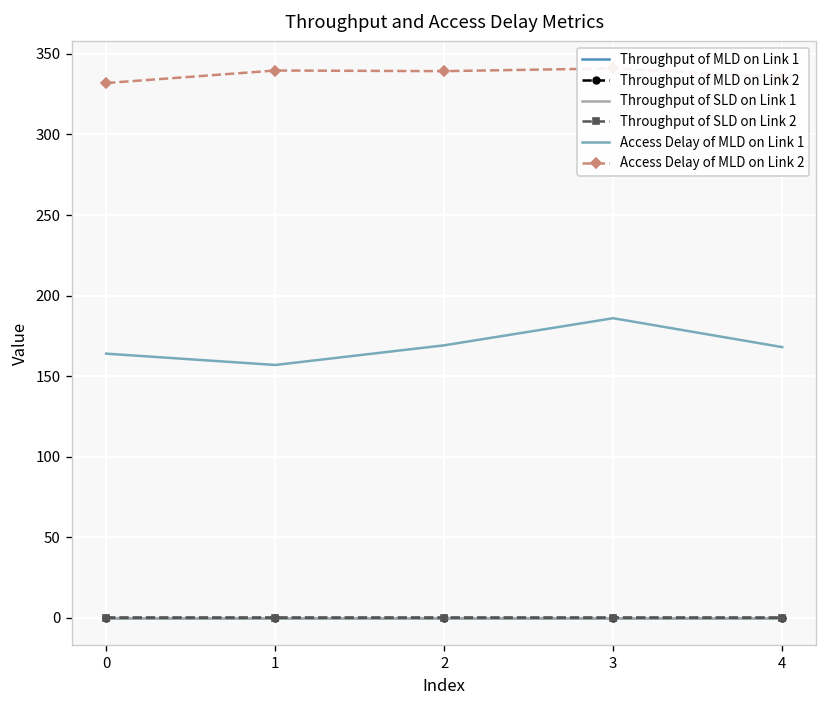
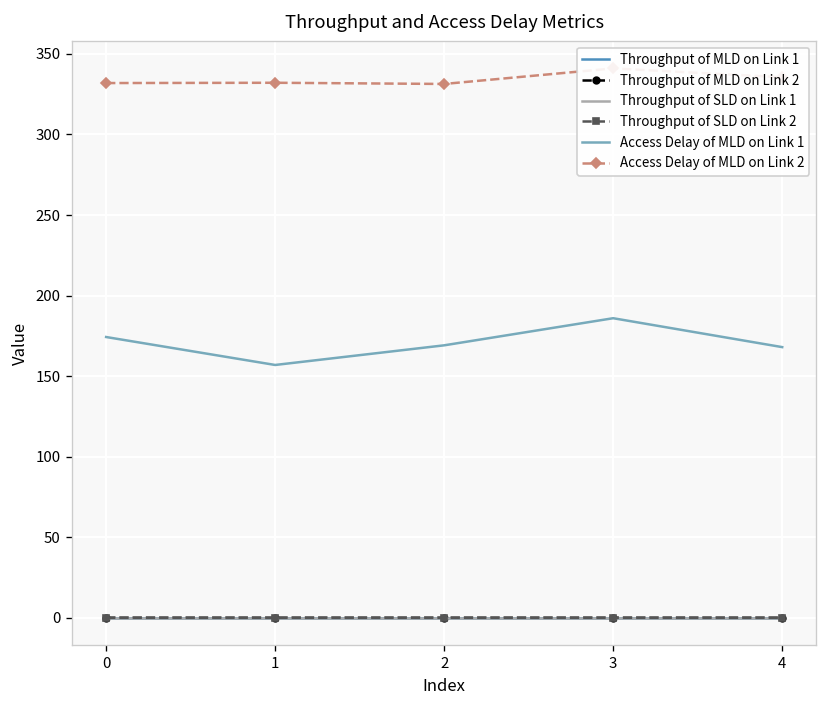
  {
    "Throughput of SLD on Link 2": {
      "0": 0,
      "1": 0,
      "2": 0,
      "3": 0,
      "4": 0
    },
    "Access Delay of MLD on Link 1": {
-     "0": 164,
+     "0": 174,
      "1": 157,
      "2": 169,
      "3": 186,
      "4": 168
    },
    "Access Delay of MLD on Link 2": {
      "0": 332,
-     "1": 340,
-     "2": 339
+     "1": 332,
+     "2": 331
    }
  }
